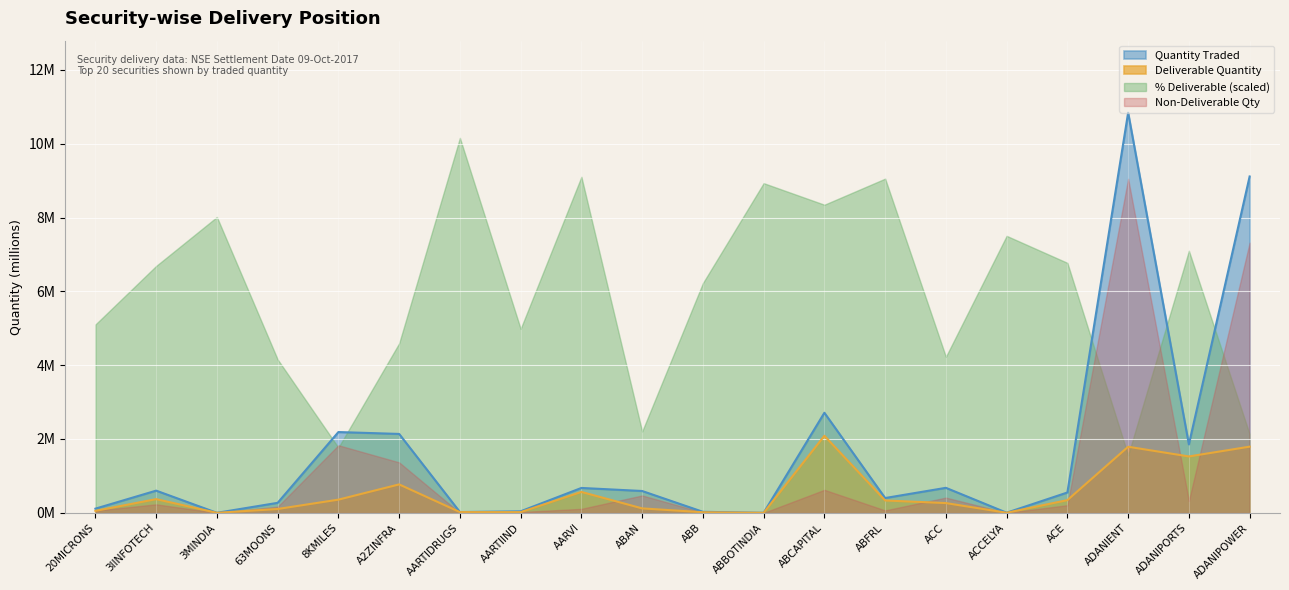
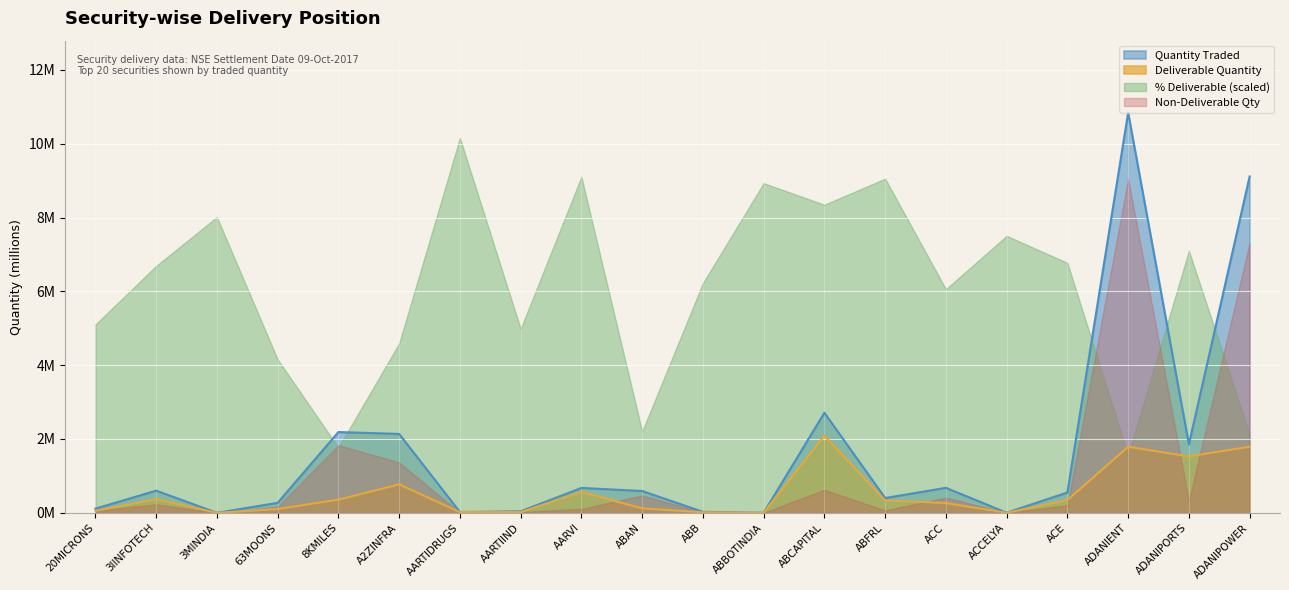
  {
    "Quantity Traded": {
      "3IINFOTECH": 600000,
      "63MOONS": 300000,
      "8KMILES": 2200000,
      "A2ZINFRA": 2100000,
      "AARVI": 700000,
      "ABAN": 600000,
      "ABCAPITAL": 2700000,
      "ACC": 700000,
      "ACE": 600000,
      "ADANIPORTS": 1900000,
      "ADANIPOWER": 9100000
    },
    "Deliverable Quantity": {
      "3IINFOTECH": 400000,
      "8KMILES": 400000,
      "A2ZINFRA": 800000,
      "AARVI": 600000,
      "ABAN": 100000,
      "ABCAPITAL": 2100000,
      "ACC": 300000,
      "ACE": 300000,
      "ADANIENT": 1800000,
      "ADANIPORTS": 1500000,
      "ADANIPOWER": 1800000
    },
    "% Deliverable (scaled)": {
      "20MICRONS": 5100000,
      "3IINFOTECH": 6700000,
      "3MINDIA": 8000000,
      "63MOONS": 4200000,
      "A2ZINFRA": 4600000,
      "AARTIDRUGS": 10200000,
      "AARTIIND": 5000000,
      "AARVI": 9100000,
      "ABAN": 2200000,
      "ABB": 6200000,
      "ABBOTINDIA": 8900000,
      "ABCAPITAL": 8300000,
      "ABFRL": 9100000,
-     "ACC": 4200000,
+     "ACC": 6100000,
      "ACCELYA": 7500000,
      "ACE": 6800000,
      "ADANIENT": 1600000,
      "ADANIPORTS": 7100000,
      "ADANIPOWER": 2100000
    },
    "Non-Deliverable Qty": {
      "3IINFOTECH": 200000,
      "A2ZINFRA": 1400000,
      "AARVI": 100000,
      "ABAN": 500000,
      "ABCAPITAL": 600000,
      "ACC": 400000,
      "ACE": 200000,
      "ADANIENT": 9000000,
      "ADANIPORTS": 300000,
      "ADANIPOWER": 7300000
    }
  }
